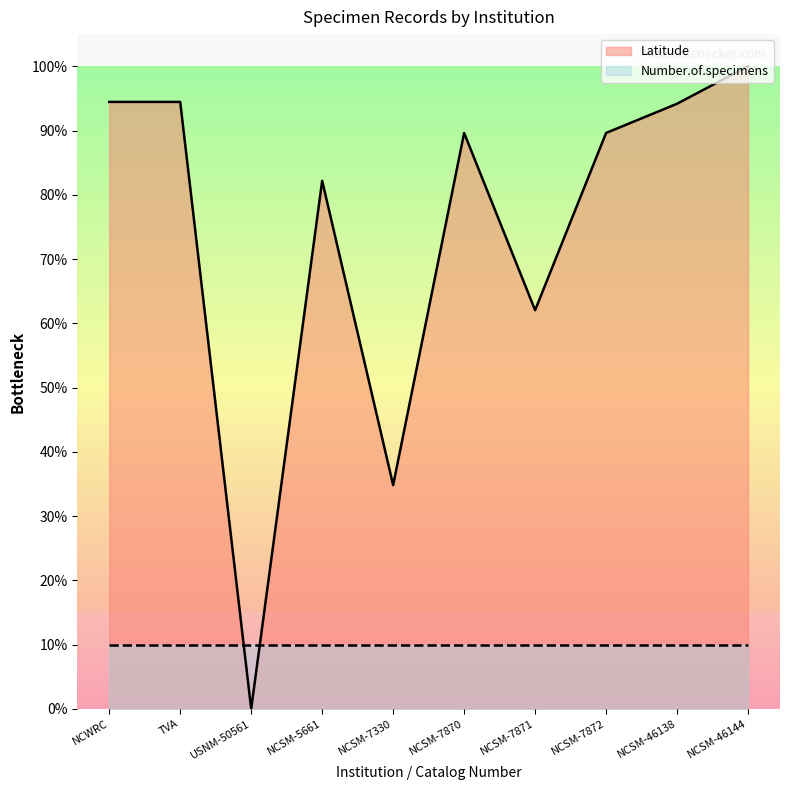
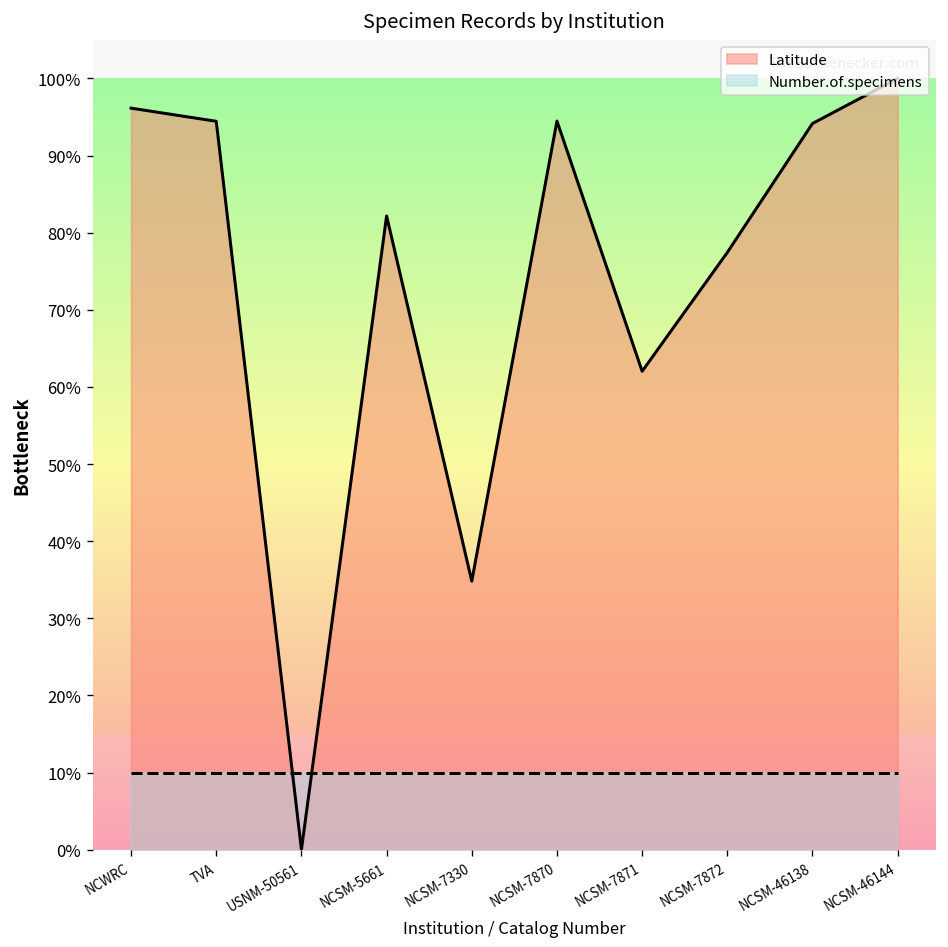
  {
    "Latitude": {
-     "NCWRC": "94%",
+     "NCWRC": "96%",
      "TVA": "94%",
      "USNM-50561": "0%",
      "NCSM-5661": "82%",
      "NCSM-7330": "35%",
-     "NCSM-7870": "90%",
+     "NCSM-7870": "94%",
      "NCSM-7871": "62%",
-     "NCSM-7872": "90%",
+     "NCSM-7872": "77%",
      "NCSM-46138": "94%"
    },
    "Number.of.specimens": {
      "NCWRC": "10%",
      "TVA": "10%",
      "USNM-50561": "10%",
      "NCSM-5661": "10%",
      "NCSM-7330": "10%",
      "NCSM-7870": "10%",
      "NCSM-7871": "10%",
      "NCSM-7872": "10%",
      "NCSM-46138": "10%",
      "NCSM-46144": "10%"
    }
  }
